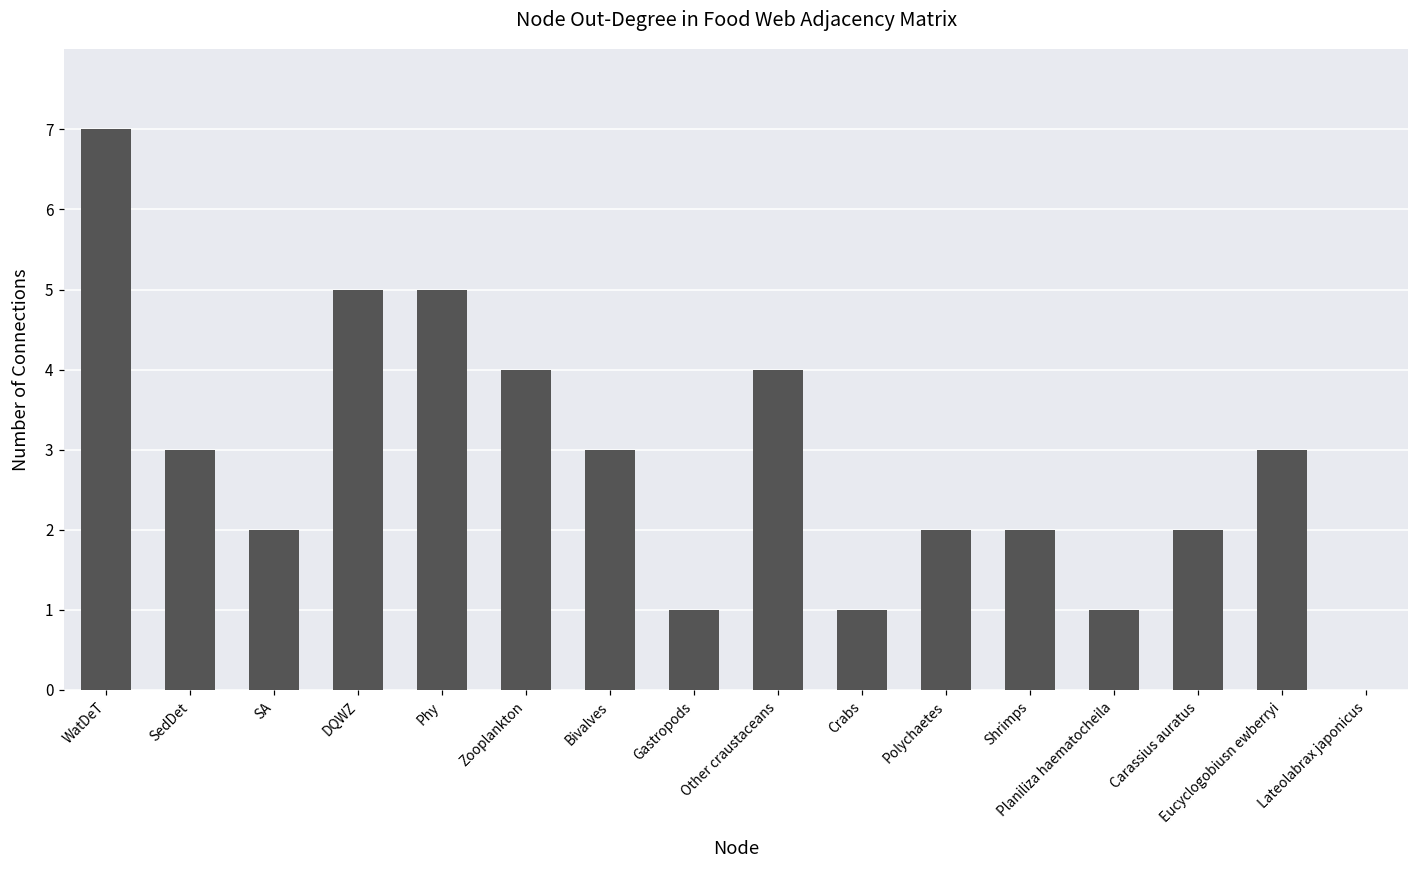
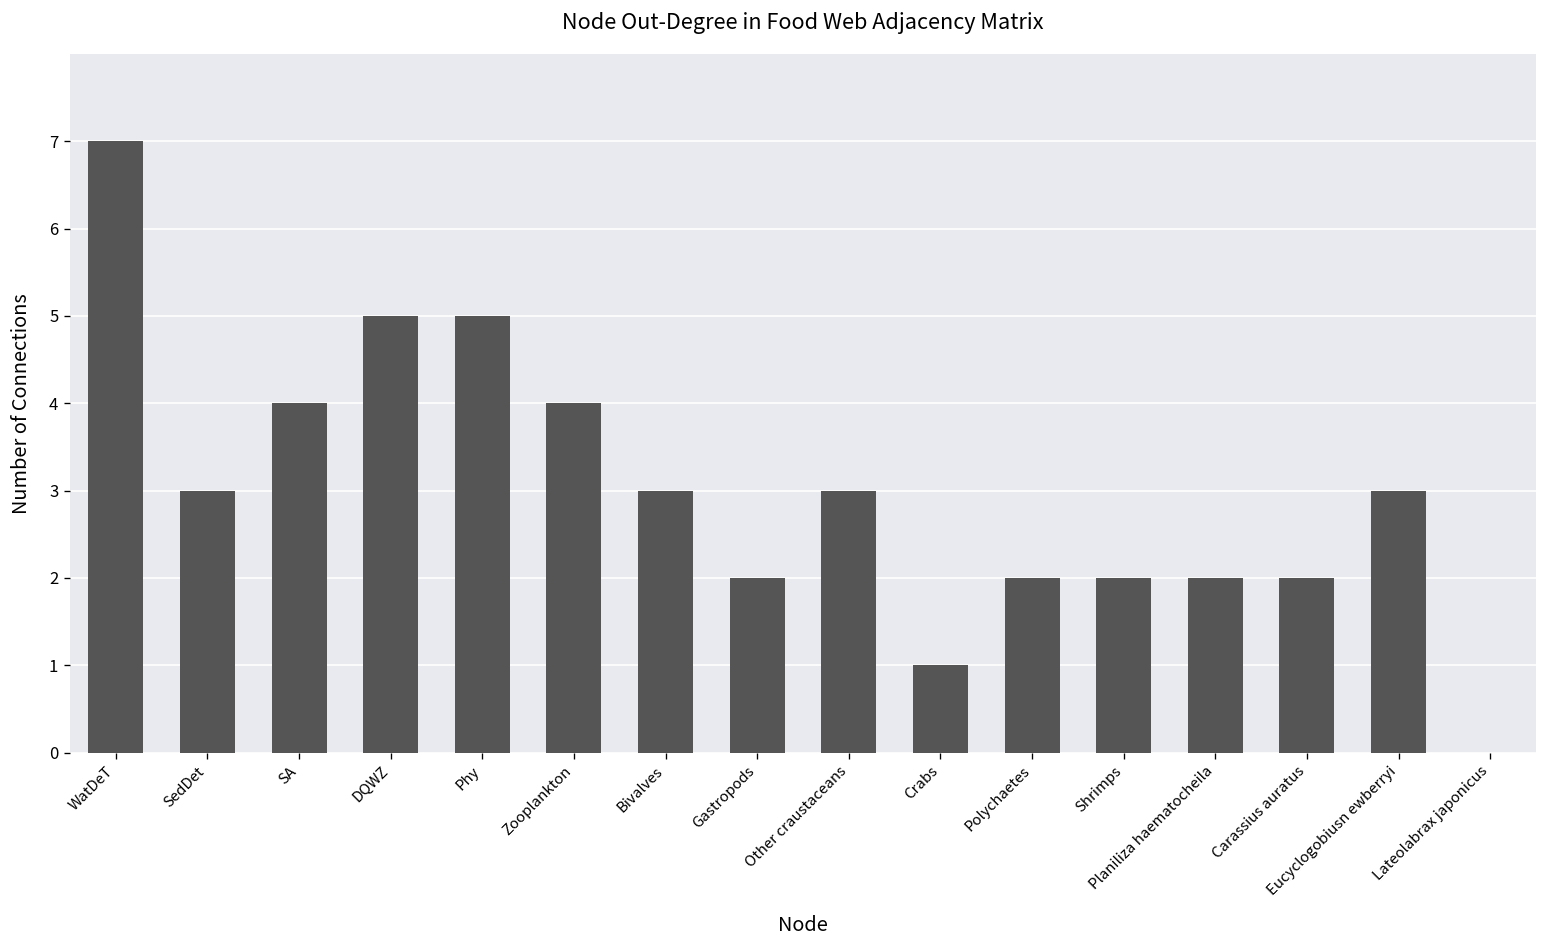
  {
    "WatDeT": 7,
    "SedDet": 3,
-   "SA": 2,
+   "SA": 4,
    "DQWZ": 5,
    "Phy": 5,
    "Zooplankton": 4,
    "Bivalves": 3,
-   "Gastropods": 1,
-   "Other craustaceans": 4,
+   "Gastropods": 2,
+   "Other craustaceans": 3,
    "Crabs": 1,
    "Polychaetes": 2,
    "Shrimps": 2,
-   "Planiliza haematocheila": 1,
+   "Planiliza haematocheila": 2,
    "Carassius auratus": 2,
    "Eucyclogobiusn ewberryi": 3,
    "Lateolabrax japonicus": 0
  }
